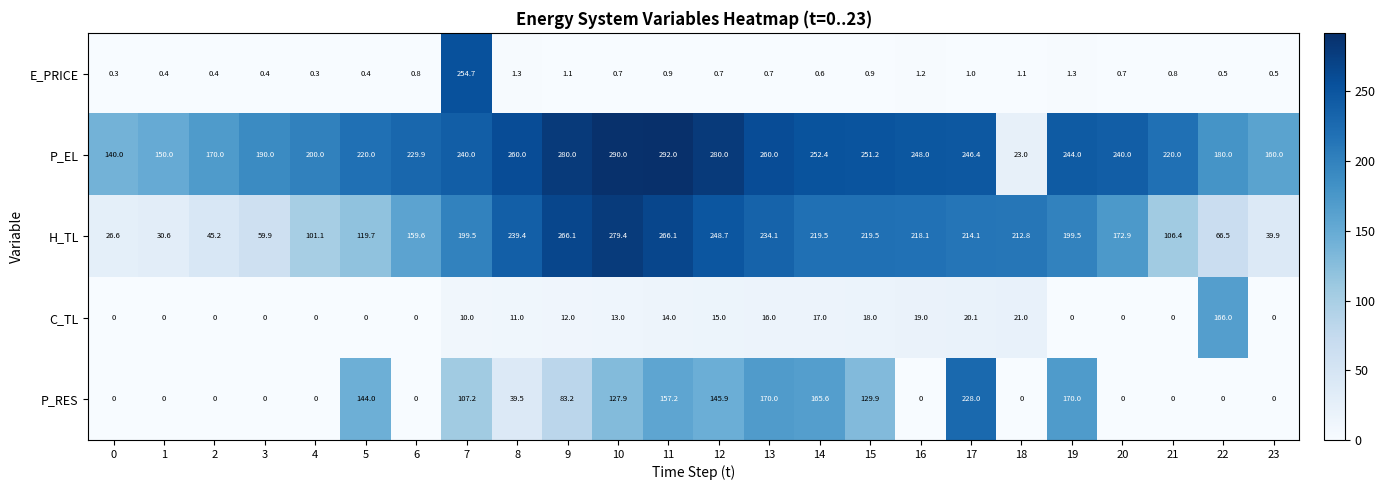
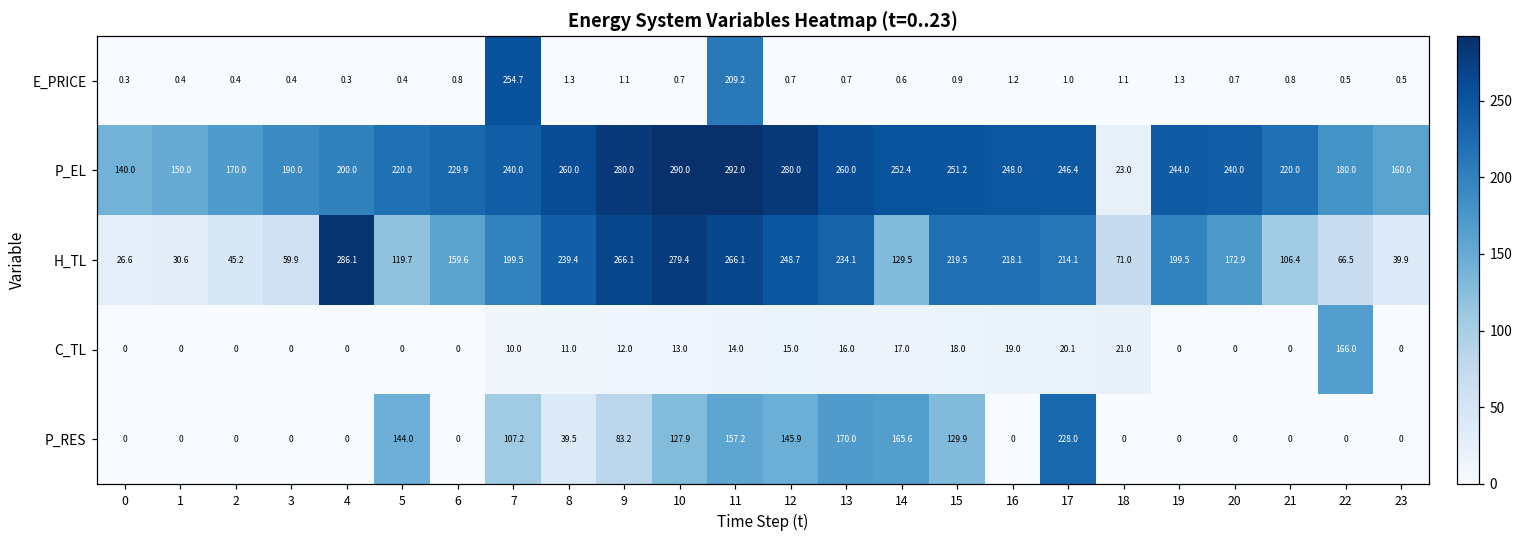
  {
    "E_PRICE": {
      "0": 0.3,
      "1": 0.4,
      "2": 0.4,
      "3": 0.4,
      "4": 0.3,
      "5": 0.4,
      "6": 0.8,
      "7": 254.7,
      "8": 1.3,
      "9": 1.1,
      "10": 0.7,
-     "11": 0.9,
+     "11": 209.2,
      "12": 0.7,
      "13": 0.7,
      "14": 0.6,
      "15": 0.9,
      "16": 1.2,
      "17": 1.0,
      "18": 1.1,
      "19": 1.3,
      "20": 0.7,
      "21": 0.8,
      "22": 0.5,
      "23": 0.5
    },
    "P_EL": {
      "0": 140.0,
      "1": 150.0,
      "2": 170.0,
      "3": 190.0,
      "4": 200.0,
      "5": 220.0,
      "6": 229.9,
      "7": 240.0,
      "8": 260.0,
      "9": 280.0,
      "10": 290.0,
      "11": 292.0,
      "12": 280.0,
      "13": 260.0,
      "14": 252.4,
      "15": 251.2,
      "16": 248.0,
      "17": 246.4,
      "18": 23.0,
      "19": 244.0,
      "20": 240.0,
      "21": 220.0,
      "22": 180.0,
      "23": 160.0
    },
    "H_TL": {
      "0": 26.6,
      "1": 30.6,
      "2": 45.2,
      "3": 59.9,
-     "4": 101.1,
+     "4": 286.1,
      "5": 119.7,
      "6": 159.6,
      "7": 199.5,
      "8": 239.4,
      "9": 266.1,
      "10": 279.4,
      "11": 266.1,
      "12": 248.7,
      "13": 234.1,
-     "14": 219.5,
+     "14": 129.5,
      "15": 219.5,
      "16": 218.1,
      "17": 214.1,
-     "18": 212.8,
+     "18": 71.0,
      "19": 199.5,
      "20": 172.9,
      "21": 106.4,
      "22": 66.5,
      "23": 39.9
    },
    "C_TL": {
      "0": 0,
      "1": 0,
      "2": 0,
      "3": 0,
      "4": 0,
      "5": 0,
      "6": 0,
      "7": 10.0,
      "8": 11.0,
      "9": 12.0,
      "10": 13.0,
      "11": 14.0,
      "12": 15.0,
      "13": 16.0,
      "14": 17.0,
      "15": 18.0,
      "16": 19.0,
      "17": 20.1,
      "18": 21.0,
      "19": 0,
      "20": 0,
      "21": 0,
      "22": 166.0,
      "23": 0
    },
    "P_RES": {
      "0": 0,
      "1": 0,
      "2": 0,
      "3": 0,
      "4": 0,
      "5": 144.0,
      "6": 0,
      "7": 107.2,
      "8": 39.5,
      "9": 83.2,
      "10": 127.9,
      "11": 157.2,
      "12": 145.9,
      "13": 170.0,
      "14": 165.6,
      "15": 129.9,
      "16": 0,
      "17": 228.0,
      "18": 0,
-     "19": 170.0,
+     "19": 0,
      "20": 0,
      "21": 0,
      "22": 0,
      "23": 0
    }
  }
